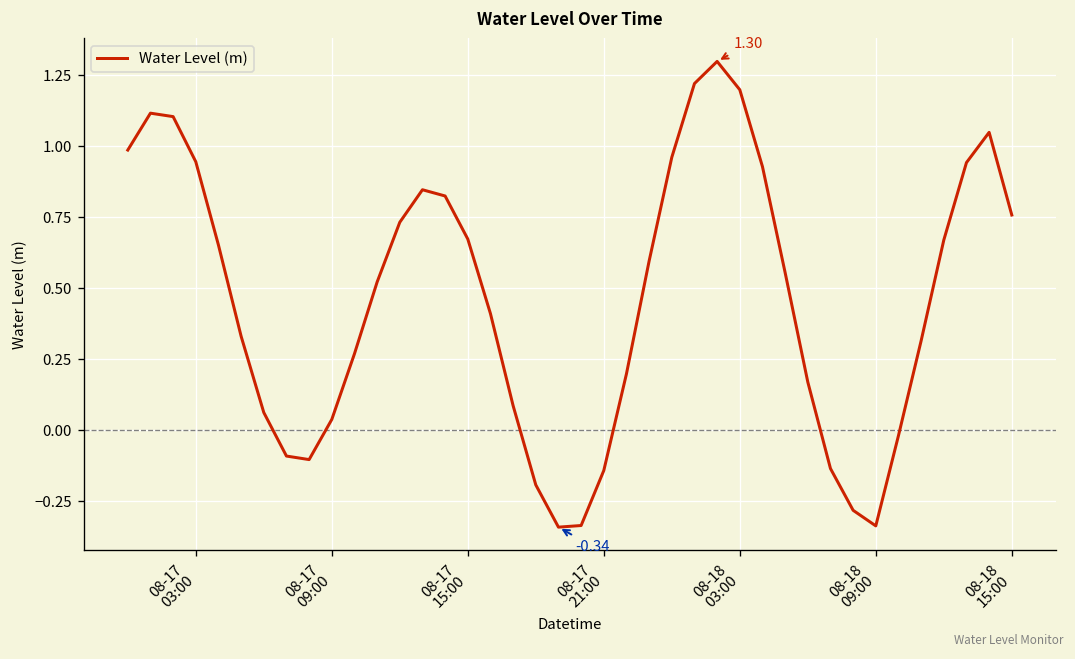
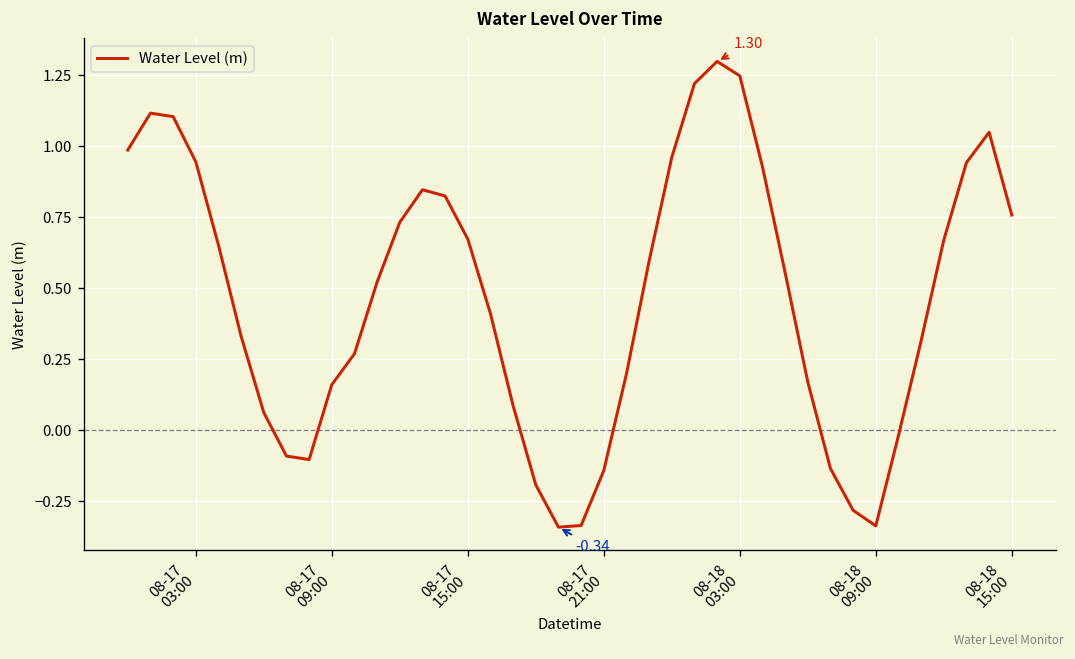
  {
    "08-17 03:00": 0.94,
-   "08-17 09:00": 0.04,
+   "08-17 09:00": 0.16,
    "08-17 15:00": 0.67,
    "08-17 21:00": -0.14,
-   "08-18 03:00": 1.20,
+   "08-18 03:00": 1.25,
    "08-18 09:00": -0.34,
    "08-18 15:00": 0.76
  }
